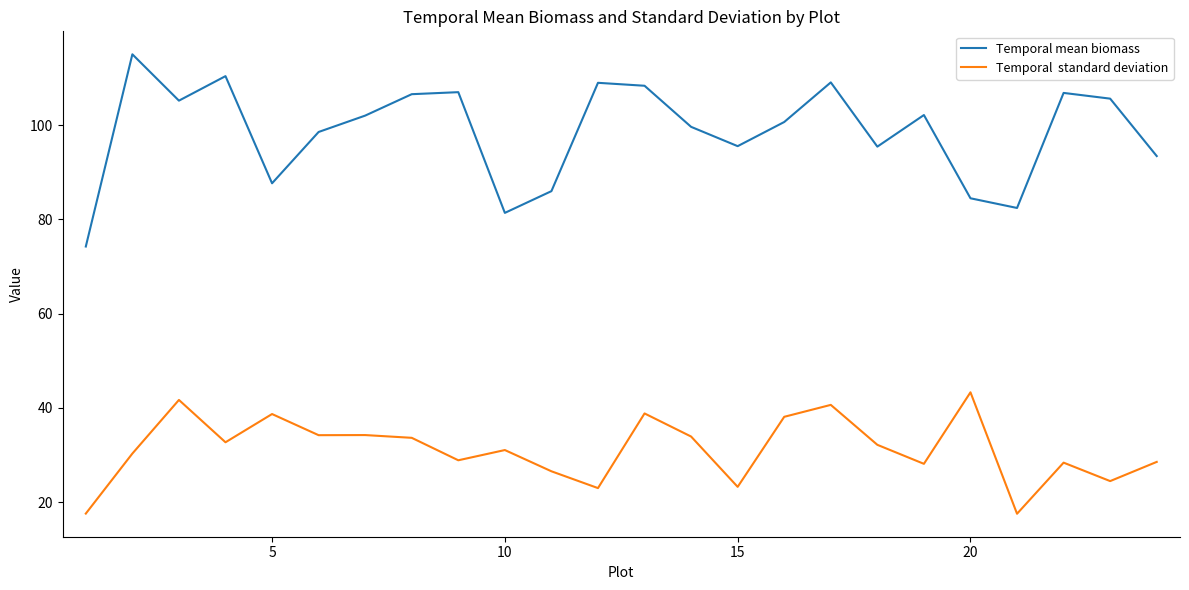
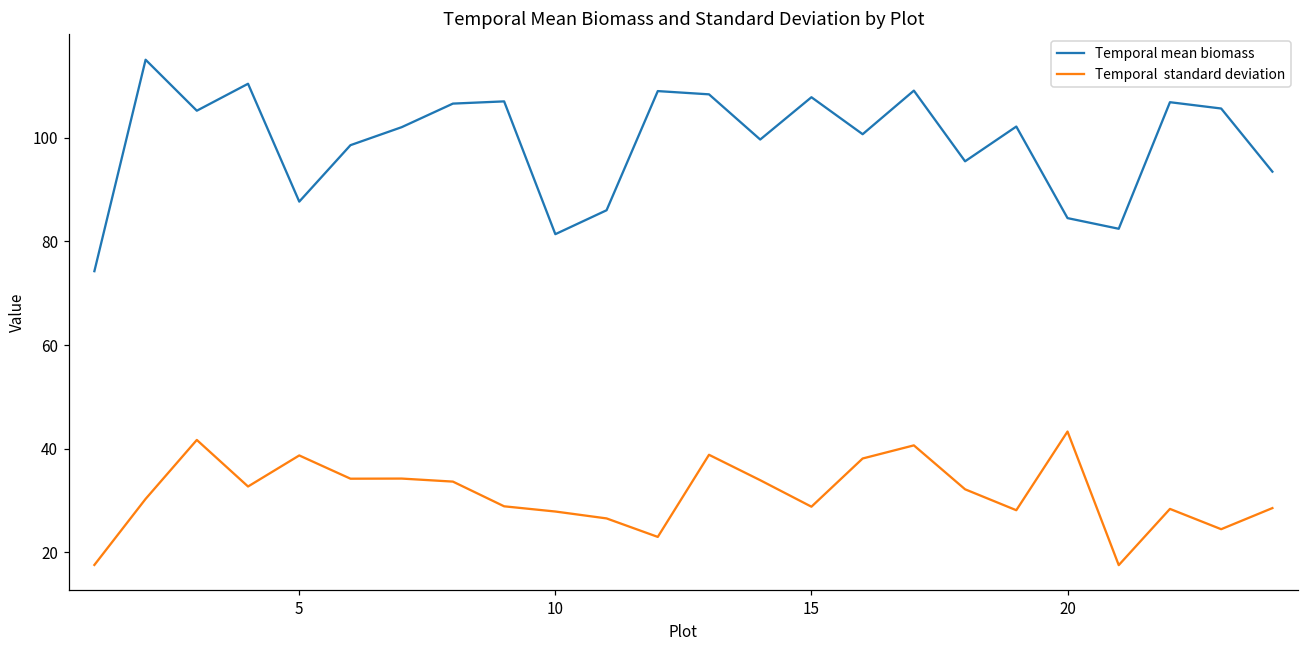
  {
    "Temporal mean biomass": {
      "5": 88,
      "10": 81,
-     "15": 96,
+     "15": 108,
      "20": 85
    },
    "Temporal standard deviation": {
      "5": 39,
-     "10": 31,
-     "15": 23,
+     "10": 28,
+     "15": 29,
      "20": 43
    }
  }
